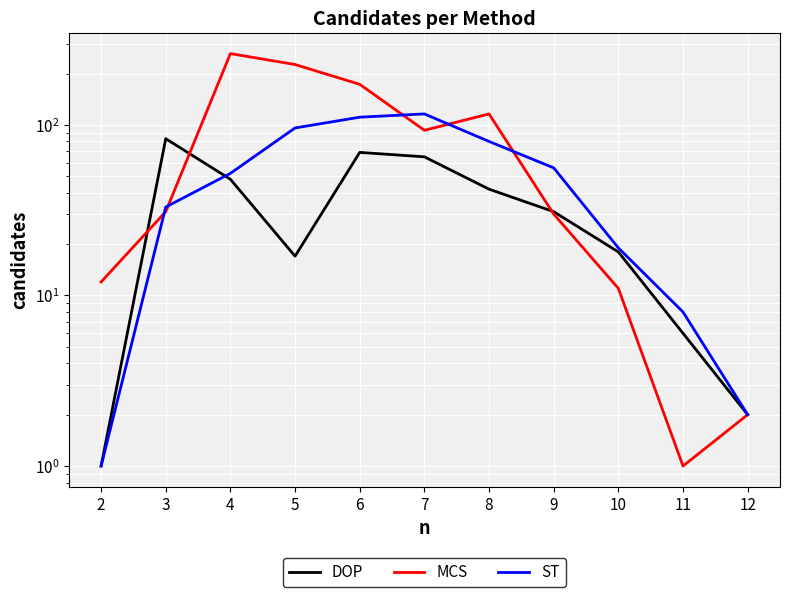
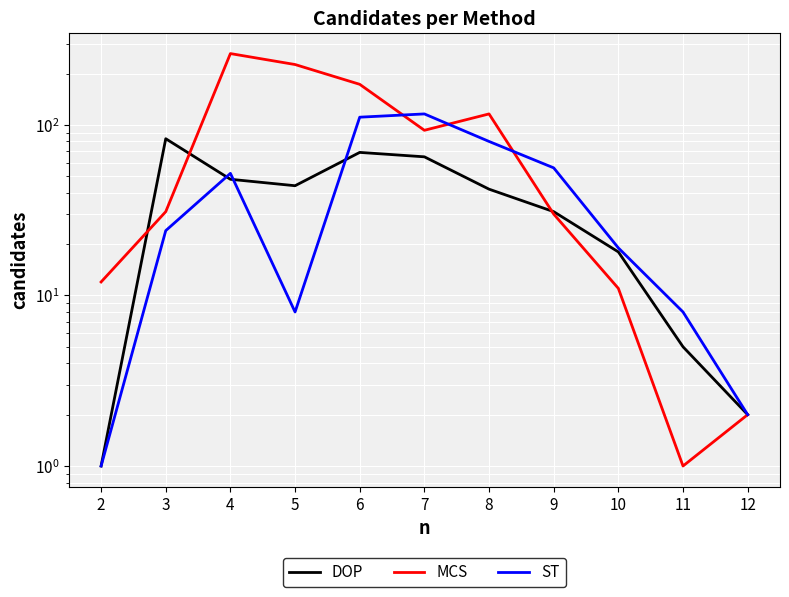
  {
    "DOP": {
      "3": 80,
      "4": 48,
-     "5": 17,
+     "5": 44,
      "6": 69,
      "7": 65,
      "8": 42,
      "10": 18,
-     "11": 6
+     "11": 5
    },
    "MCS": {
      "2": 12,
      "3": 31,
      "4": 260,
      "5": 230,
      "6": 170,
      "7": 90,
      "8": 120,
      "10": 11,
      "11": 1
    },
    "ST": {
-     "3": 33,
+     "3": 24,
      "4": 52,
-     "5": 100,
+     "5": 8,
      "6": 110,
      "7": 120,
      "8": 80,
      "9": 56,
      "10": 19,
      "11": 8
    }
  }
